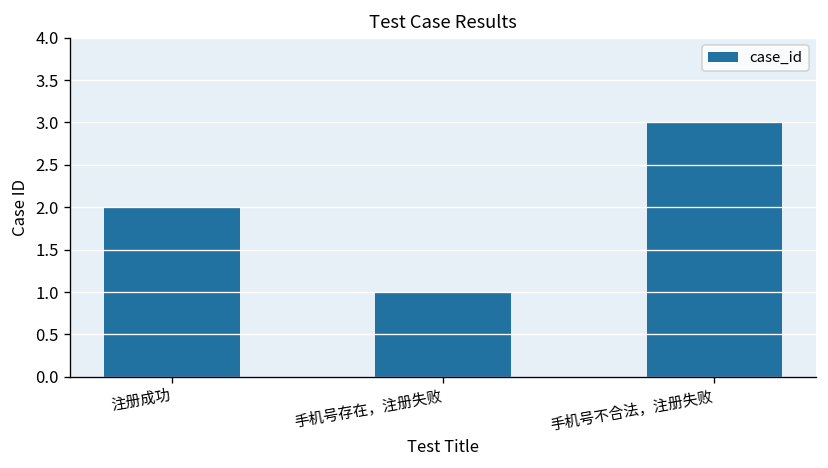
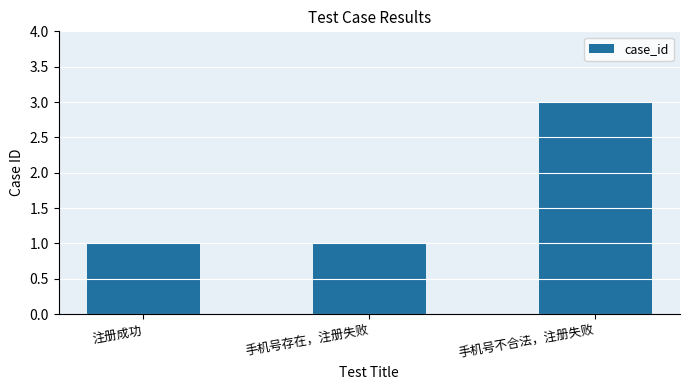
  {
-   "注册成功": 2,
+   "注册成功": 1,
    "手机号存在，注册失败": 1,
    "手机号不合法，注册失败": 3
  }
